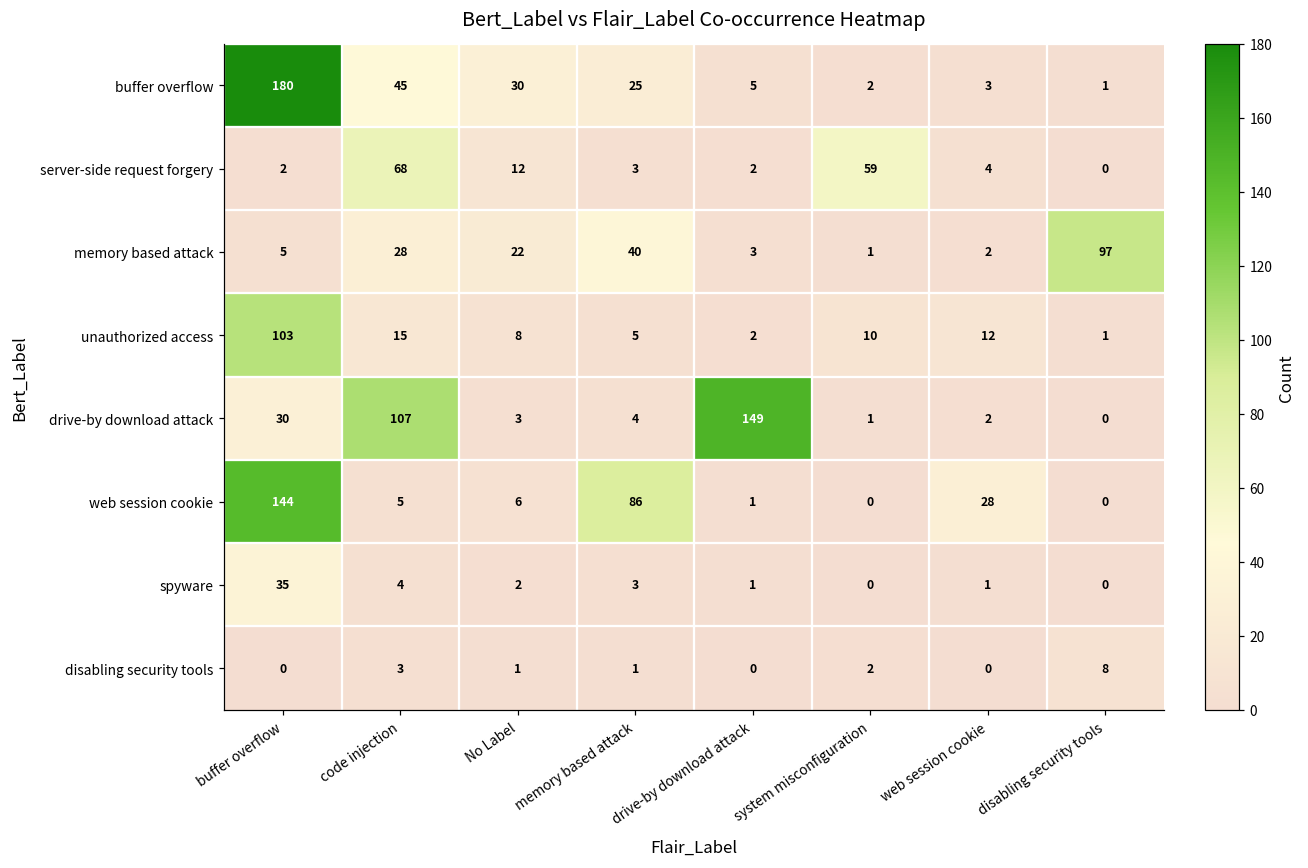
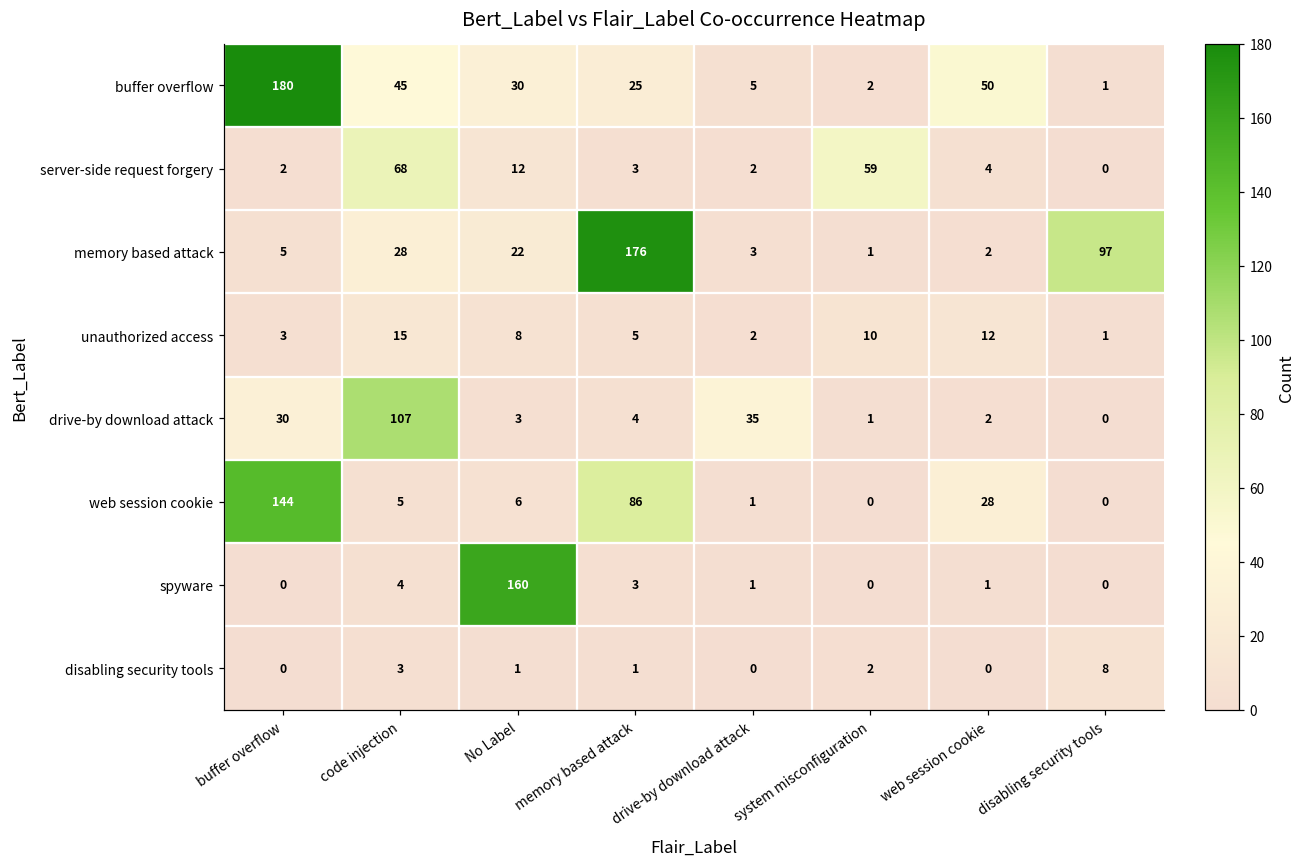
  {
    "buffer overflow": {
      "buffer overflow": 180,
      "code injection": 45,
      "No Label": 30,
      "memory based attack": 25,
      "drive-by download attack": 5,
      "system misconfiguration": 2,
-     "web session cookie": 3,
+     "web session cookie": 50,
      "disabling security tools": 1
    },
    "server-side request forgery": {
      "buffer overflow": 2,
      "code injection": 68,
      "No Label": 12,
      "memory based attack": 3,
      "drive-by download attack": 2,
      "system misconfiguration": 59,
      "web session cookie": 4,
      "disabling security tools": 0
    },
    "memory based attack": {
      "buffer overflow": 5,
      "code injection": 28,
      "No Label": 22,
-     "memory based attack": 40,
+     "memory based attack": 176,
      "drive-by download attack": 3,
      "system misconfiguration": 1,
      "web session cookie": 2,
      "disabling security tools": 97
    },
    "unauthorized access": {
-     "buffer overflow": 103,
+     "buffer overflow": 3,
      "code injection": 15,
      "No Label": 8,
      "memory based attack": 5,
      "drive-by download attack": 2,
      "system misconfiguration": 10,
      "web session cookie": 12,
      "disabling security tools": 1
    },
    "drive-by download attack": {
      "buffer overflow": 30,
      "code injection": 107,
      "No Label": 3,
      "memory based attack": 4,
-     "drive-by download attack": 149,
+     "drive-by download attack": 35,
      "system misconfiguration": 1,
      "web session cookie": 2,
      "disabling security tools": 0
    },
    "web session cookie": {
      "buffer overflow": 144,
      "code injection": 5,
      "No Label": 6,
      "memory based attack": 86,
      "drive-by download attack": 1,
      "system misconfiguration": 0,
      "web session cookie": 28,
      "disabling security tools": 0
    },
    "spyware": {
-     "buffer overflow": 35,
+     "buffer overflow": 0,
      "code injection": 4,
-     "No Label": 2,
+     "No Label": 160,
      "memory based attack": 3,
      "drive-by download attack": 1,
      "system misconfiguration": 0,
      "web session cookie": 1,
      "disabling security tools": 0
    },
    "disabling security tools": {
      "buffer overflow": 0,
      "code injection": 3,
      "No Label": 1,
      "memory based attack": 1,
      "drive-by download attack": 0,
      "system misconfiguration": 2,
      "web session cookie": 0,
      "disabling security tools": 8
    }
  }
